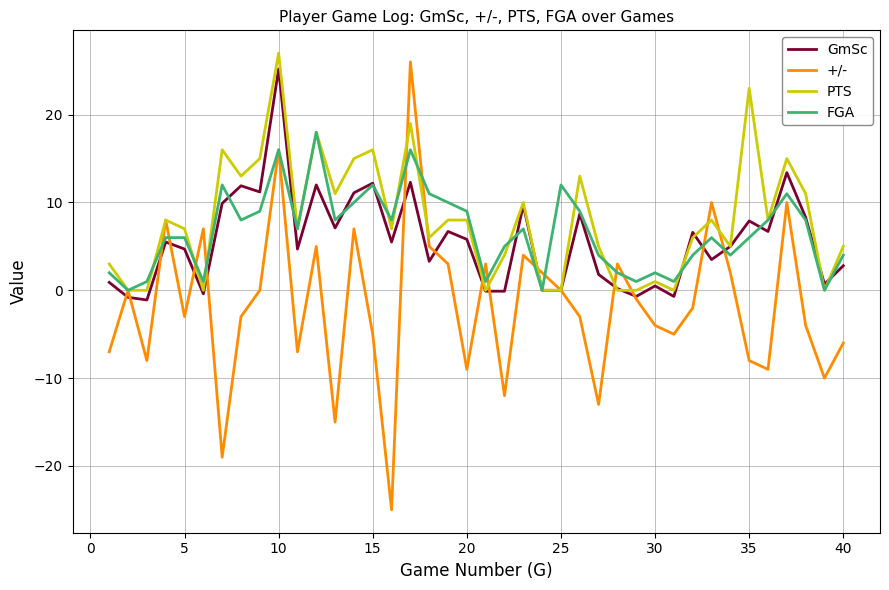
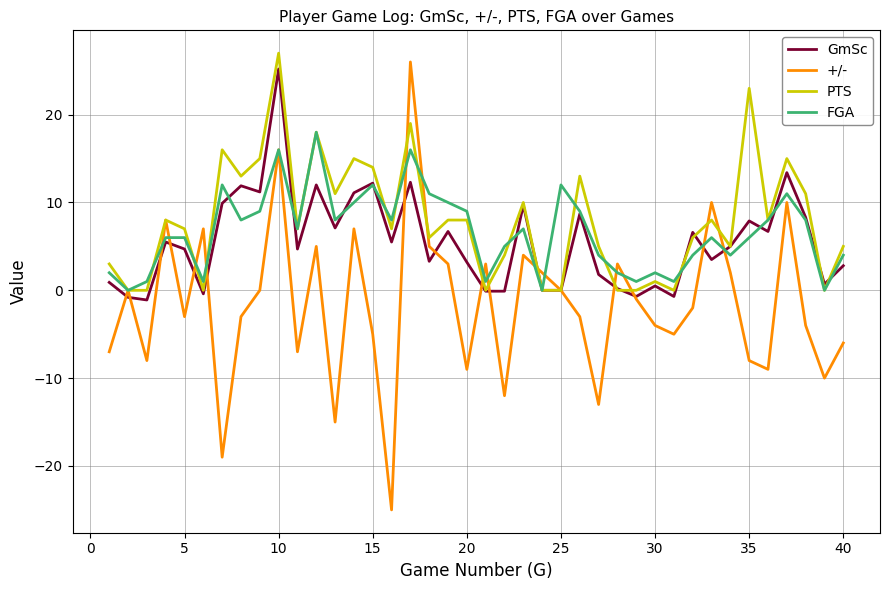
  {
    "GmSc": {
      "5": 5,
      "10": 25,
-     "20": 6,
+     "20": 3,
      "30": 1,
      "35": 8,
      "40": 3
    },
    "+/-": {
      "5": -3,
      "15": -5,
      "20": -9,
      "30": -4,
      "35": -8,
      "40": -6
    },
    "PTS": {
      "5": 7,
      "10": 27,
-     "15": 16,
+     "15": 14,
      "20": 8,
      "30": 1,
      "35": 23,
      "40": 5
    },
    "FGA": {
      "5": 6,
      "20": 9,
      "25": 12,
      "30": 2,
      "35": 6,
      "40": 4
    }
  }
